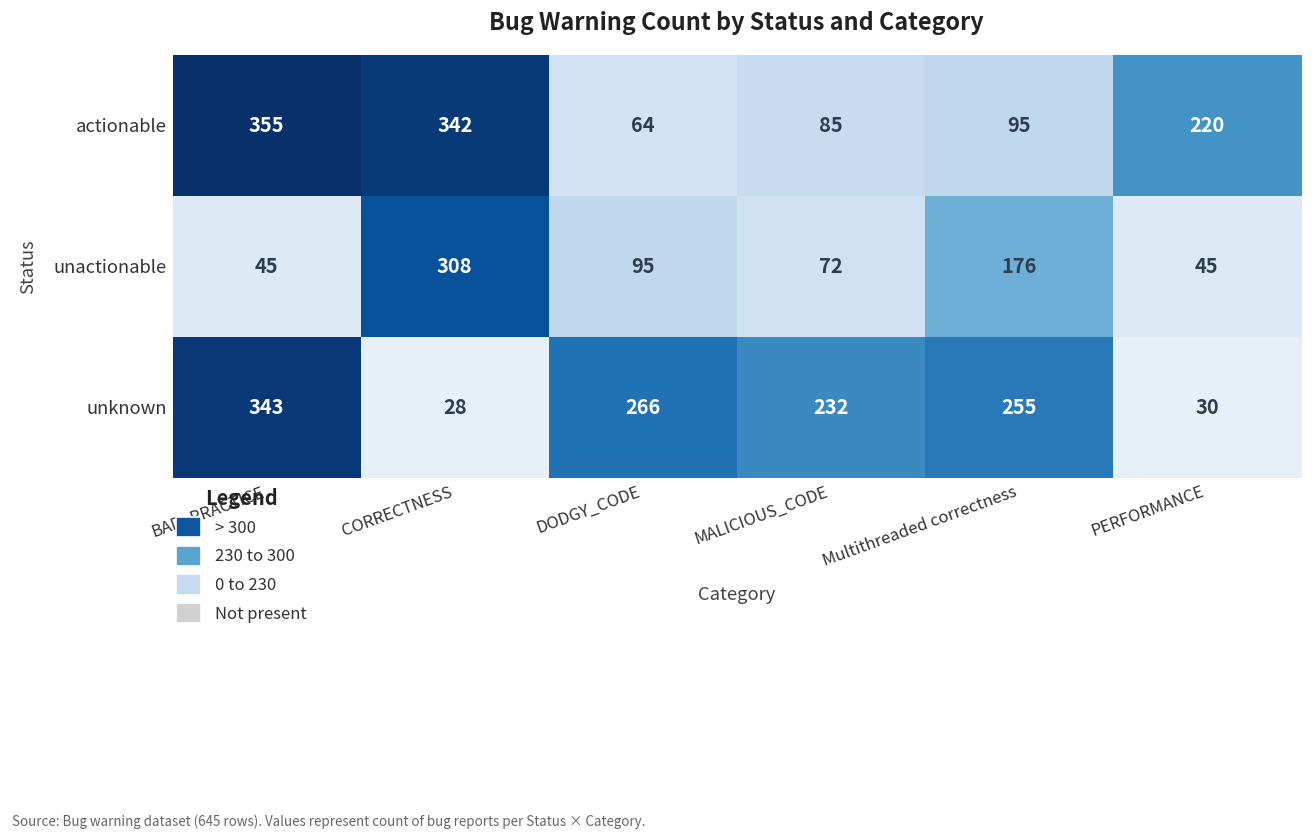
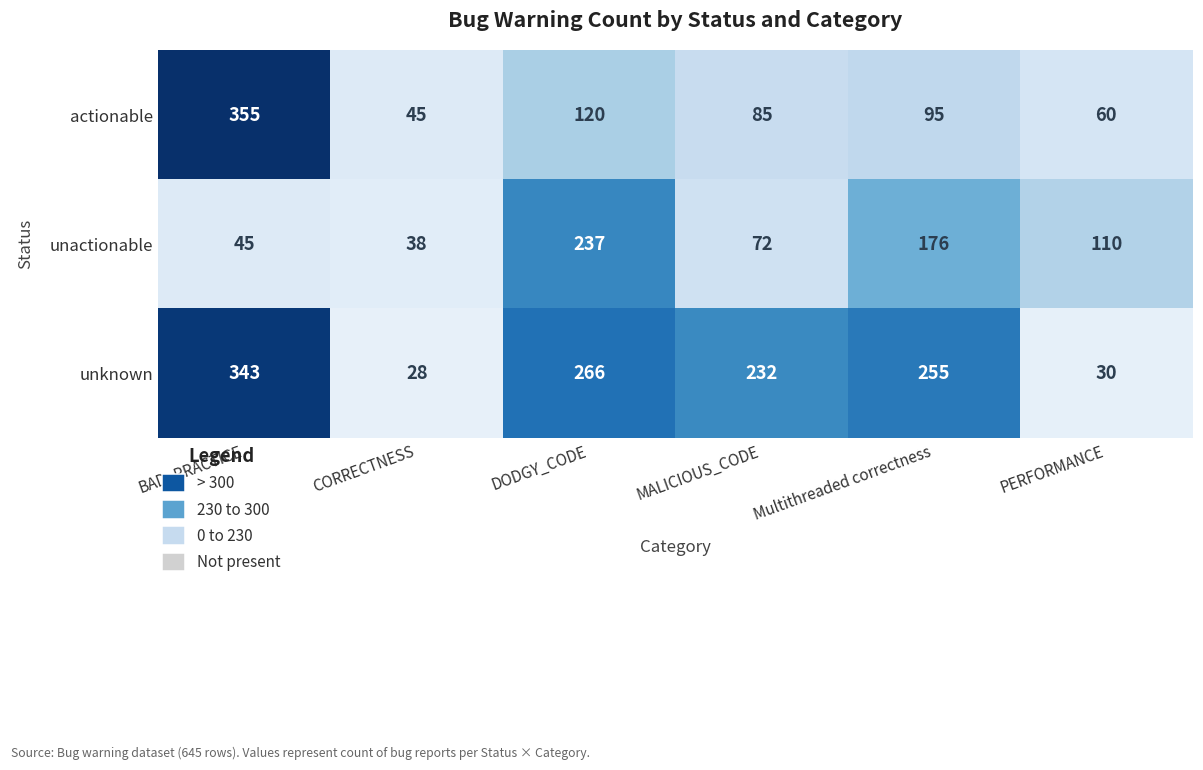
  {
    "actionable": {
      "BAD_PRACTICE": 355,
-     "CORRECTNESS": 342,
-     "DODGY_CODE": 64,
+     "CORRECTNESS": 45,
+     "DODGY_CODE": 120,
      "MALICIOUS_CODE": 85,
      "Multithreaded correctness": 95,
-     "PERFORMANCE": 220
+     "PERFORMANCE": 60
    },
    "unactionable": {
      "BAD_PRACTICE": 45,
-     "CORRECTNESS": 308,
-     "DODGY_CODE": 95,
+     "CORRECTNESS": 38,
+     "DODGY_CODE": 237,
      "MALICIOUS_CODE": 72,
      "Multithreaded correctness": 176,
-     "PERFORMANCE": 45
+     "PERFORMANCE": 110
    },
    "unknown": {
      "BAD_PRACTICE": 343,
      "CORRECTNESS": 28,
      "DODGY_CODE": 266,
      "MALICIOUS_CODE": 232,
      "Multithreaded correctness": 255,
      "PERFORMANCE": 30
    }
  }
